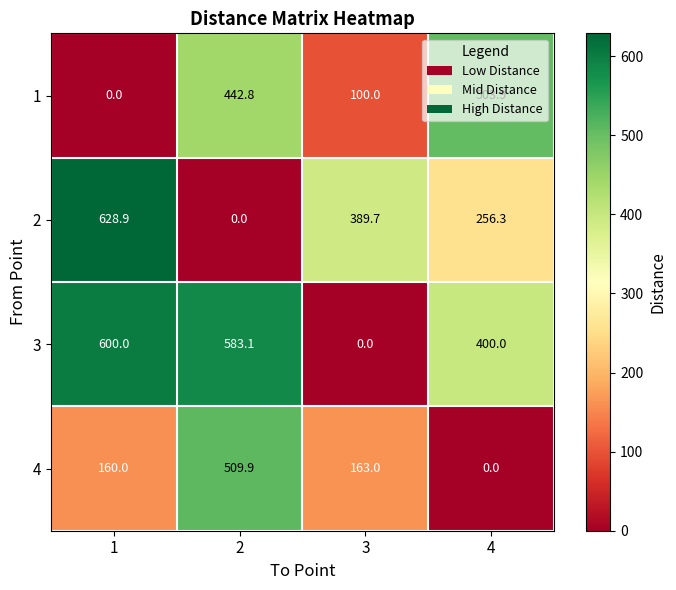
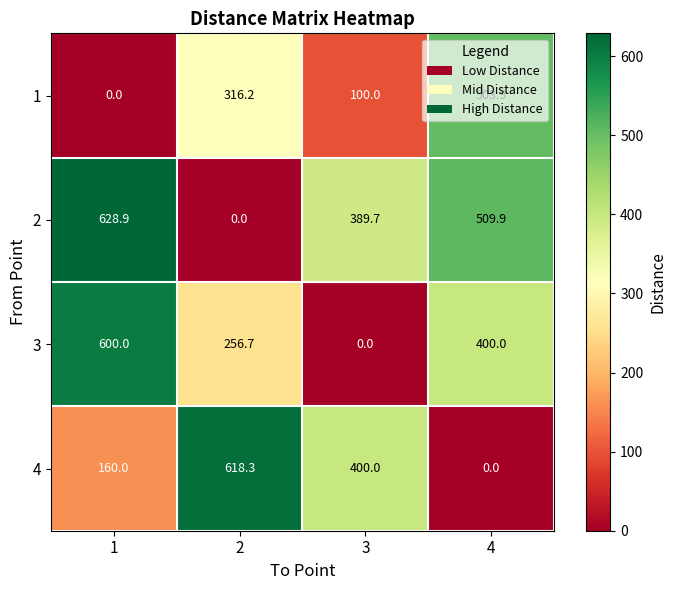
  {
    "1": {
      "1": 0.0,
-     "2": 442.8,
+     "2": 316.2,
      "3": 100.0
    },
    "2": {
      "1": 628.9,
      "2": 0.0,
      "3": 389.7,
-     "4": 256.3
+     "4": 509.9
    },
    "3": {
      "1": 600.0,
-     "2": 583.1,
+     "2": 256.7,
      "3": 0.0,
      "4": 400.0
    },
    "4": {
      "1": 160.0,
-     "2": 509.9,
-     "3": 163.0,
+     "2": 618.3,
+     "3": 400.0,
      "4": 0.0
    }
  }
